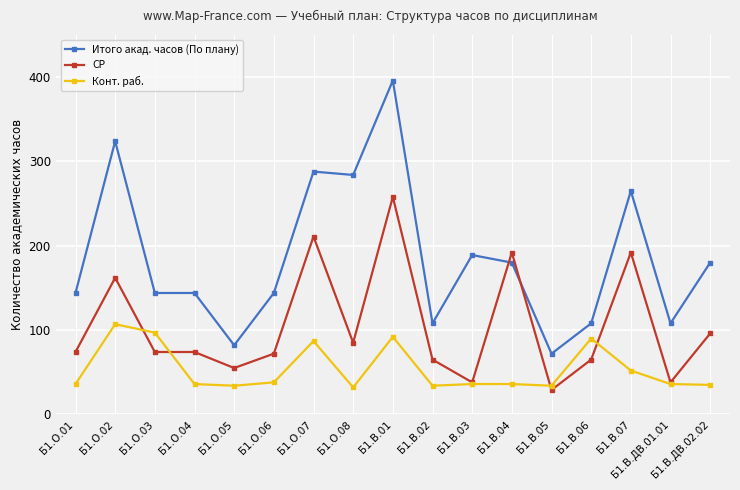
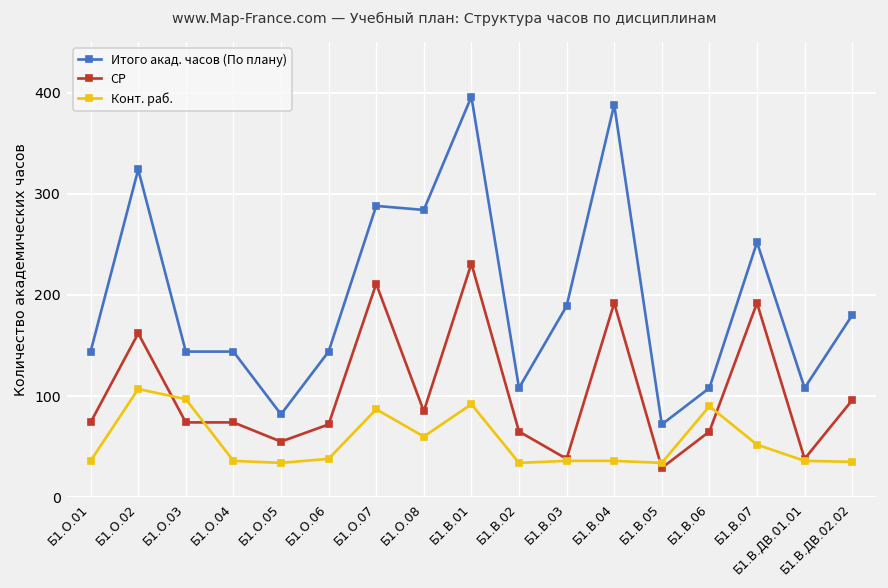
  {
    "Итого акад. часов (По плану)": {
      "Б1.О.01": 140,
      "Б1.О.02": 320,
      "Б1.О.03": 140,
      "Б1.О.04": 140,
      "Б1.О.05": 80,
      "Б1.О.06": 140,
      "Б1.О.07": 290,
      "Б1.О.08": 280,
      "Б1.В.01": 400,
      "Б1.В.02": 110,
      "Б1.В.03": 190,
-     "Б1.В.04": 180,
+     "Б1.В.04": 390,
      "Б1.В.05": 70,
      "Б1.В.06": 110,
-     "Б1.В.07": 270,
+     "Б1.В.07": 250,
      "Б1.В.ДВ.01.01": 110,
      "Б1.В.ДВ.02.02": 180
    },
    "СР": {
      "Б1.О.01": 70,
      "Б1.О.02": 160,
      "Б1.О.03": 70,
      "Б1.О.04": 70,
      "Б1.О.05": 60,
      "Б1.О.06": 70,
      "Б1.О.07": 210,
      "Б1.О.08": 90,
-     "Б1.В.01": 260,
+     "Б1.В.01": 230,
      "Б1.В.02": 70,
      "Б1.В.04": 190,
      "Б1.В.05": 30,
      "Б1.В.06": 70,
      "Б1.В.07": 190,
      "Б1.В.ДВ.02.02": 100
    },
    "Конт. раб.": {
      "Б1.О.01": 40,
      "Б1.О.02": 110,
      "Б1.О.03": 100,
      "Б1.О.04": 40,
      "Б1.О.05": 30,
      "Б1.О.06": 40,
      "Б1.О.07": 90,
-     "Б1.О.08": 30,
+     "Б1.О.08": 60,
      "Б1.В.01": 90,
      "Б1.В.02": 30,
      "Б1.В.04": 40,
      "Б1.В.05": 30,
      "Б1.В.06": 90,
      "Б1.В.07": 50,
      "Б1.В.ДВ.02.02": 40
    }
  }
